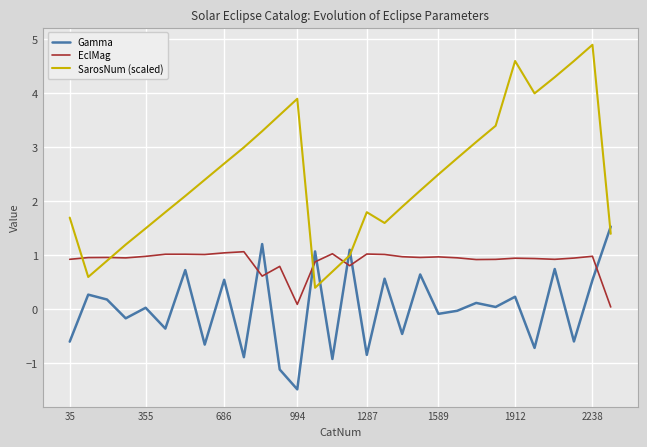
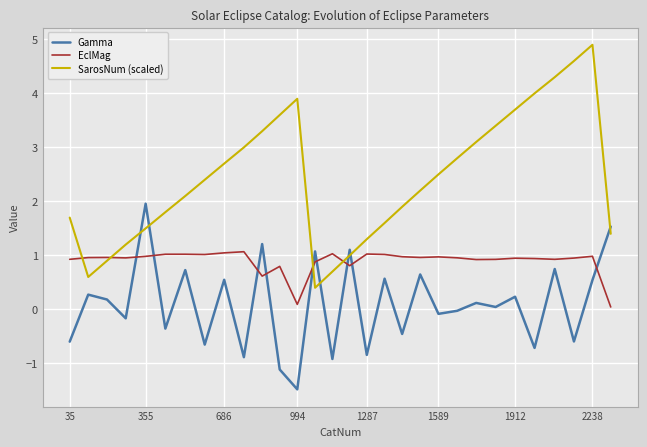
  {
    "Gamma": {
      "35": -0.6,
-     "355": 0.0,
+     "355": 2.0,
      "686": 0.5,
      "994": -1.5,
      "1287": -0.8,
      "1589": -0.1,
      "1912": 0.2,
      "2238": 0.5
    },
    "EclMag": {
      "35": 0.9,
      "355": 1.0,
      "686": 1.0,
      "994": 0.1,
      "1287": 1.0,
      "1589": 1.0,
      "1912": 0.9,
      "2238": 1.0
    },
    "SarosNum (scaled)": {
      "35": 1.7,
      "355": 1.5,
      "686": 2.7,
      "994": 3.9,
-     "1287": 1.8,
+     "1287": 1.3,
      "1589": 2.5,
-     "1912": 4.6,
+     "1912": 3.7,
      "2238": 4.9
    }
  }
